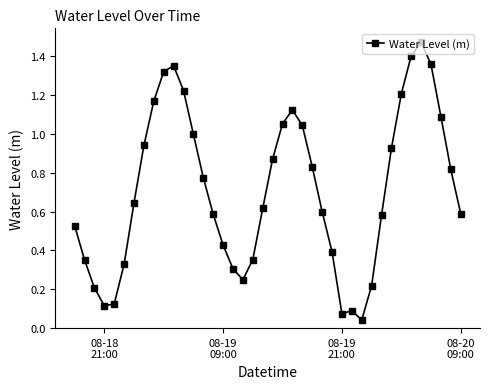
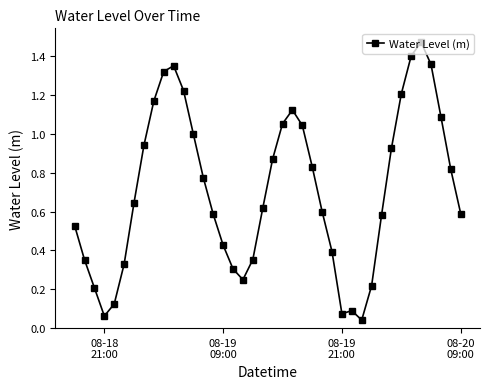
  {
-   "08-18 21:00": 0.12,
+   "08-18 21:00": 0.06,
    "08-19 09:00": 0.43,
    "08-19 21:00": 0.07,
    "08-20 09:00": 0.59
  }
